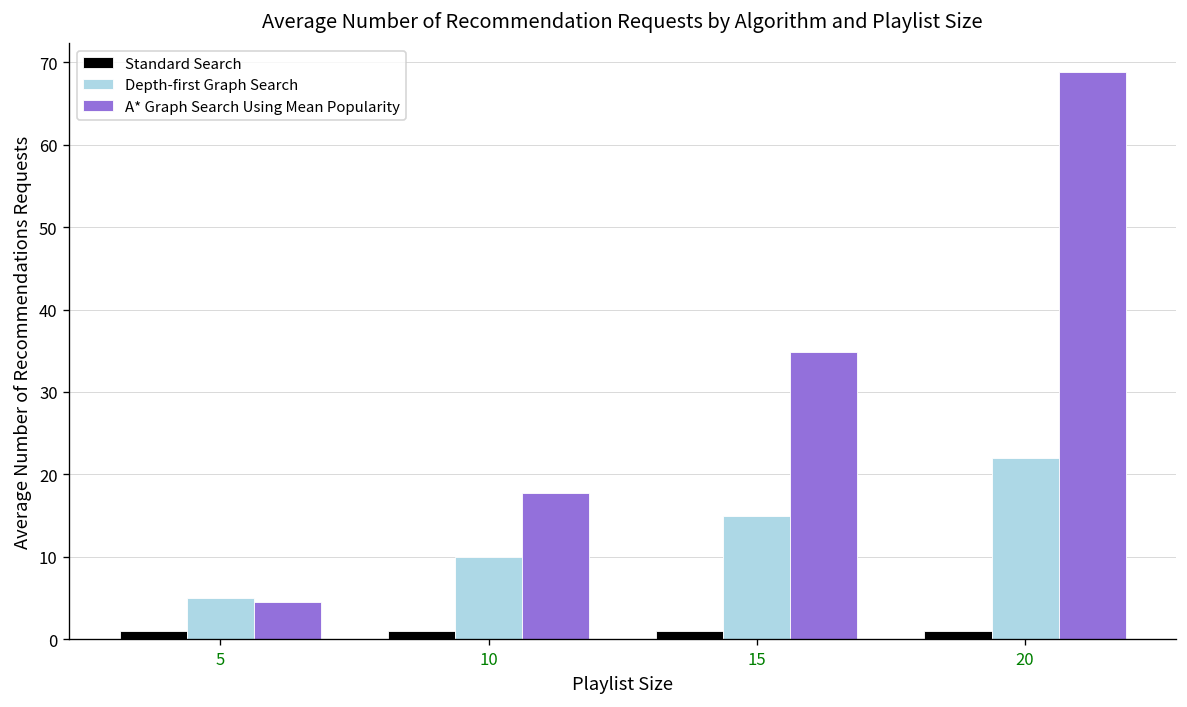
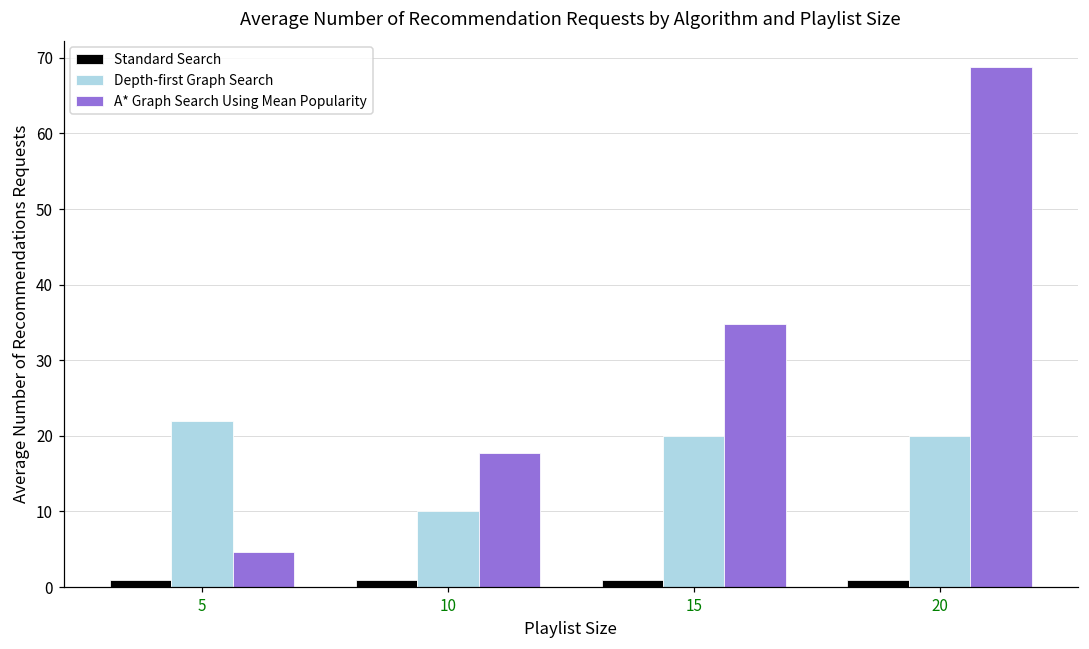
  {
    "Standard Search": {
      "5": 1,
      "10": 1,
      "15": 1,
      "20": 1
    },
    "Depth-first Graph Search": {
-     "5": 5,
+     "5": 22,
      "10": 10,
-     "15": 15,
-     "20": 22
+     "15": 20,
+     "20": 20
    },
    "A* Graph Search Using Mean Popularity": {
      "5": 5,
      "10": 18,
      "15": 35,
      "20": 69
    }
  }
